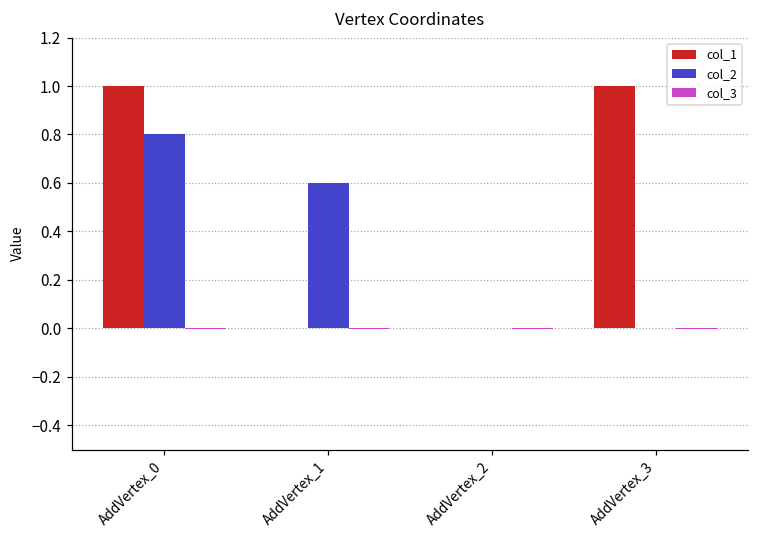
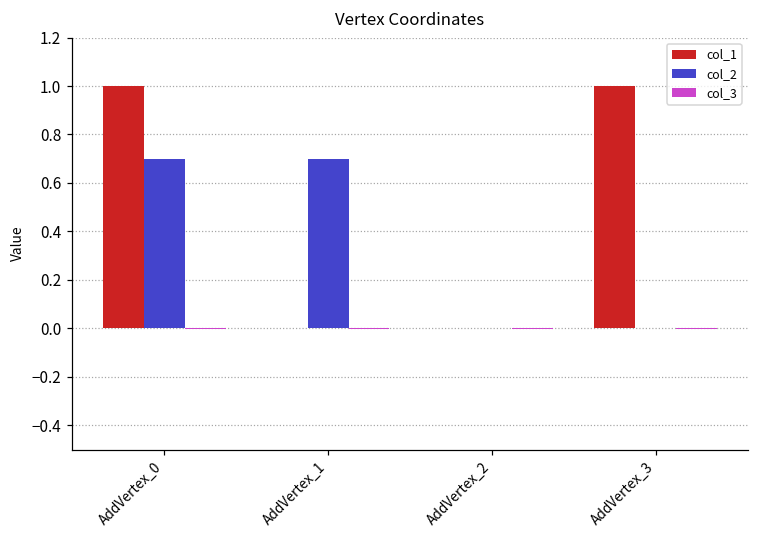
  {
    "col_1": {
      "AddVertex_0": 1.0,
      "AddVertex_1": 0.0,
      "AddVertex_2": 0.0,
      "AddVertex_3": 1.0
    },
    "col_2": {
-     "AddVertex_0": 0.8,
-     "AddVertex_1": 0.6,
+     "AddVertex_0": 0.7,
+     "AddVertex_1": 0.7,
      "AddVertex_2": 0.0,
      "AddVertex_3": 0.0
    }
  }
